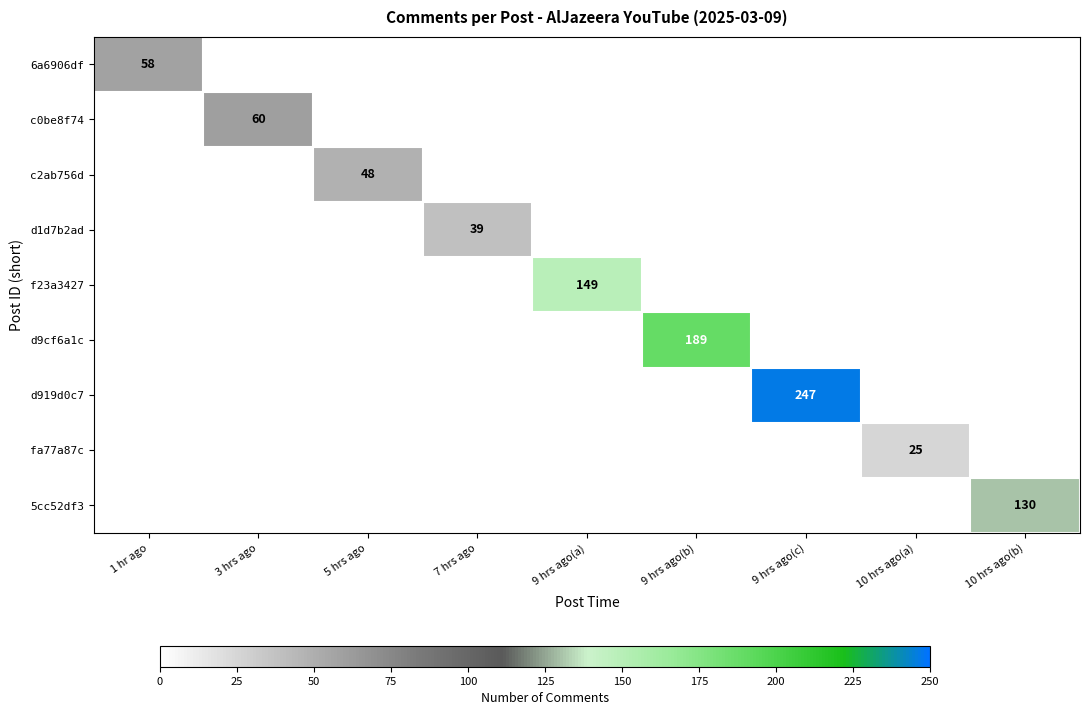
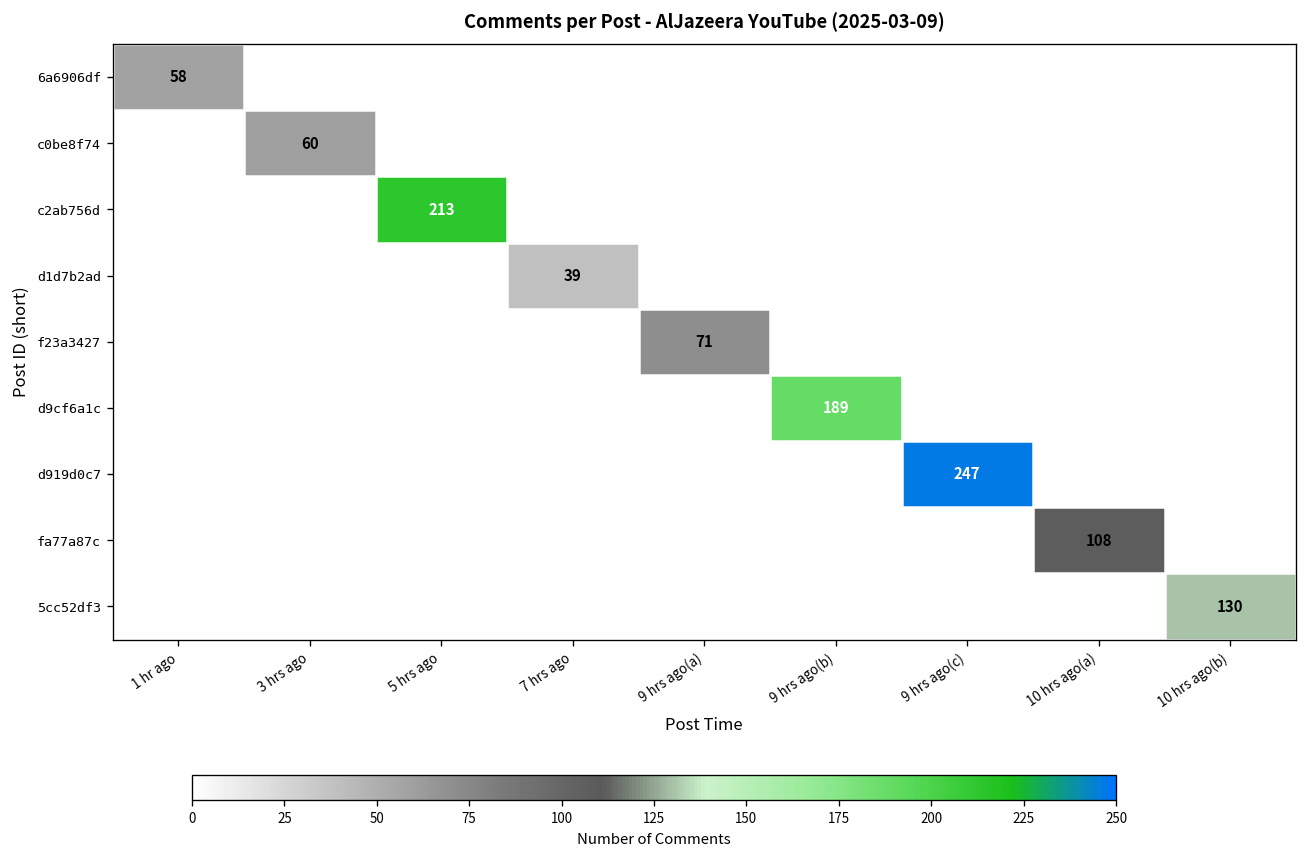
  {
    "6a6906df": {
      "1 hr ago": 58
    },
    "c0be8f74": {
      "3 hrs ago": 60
    },
    "c2ab756d": {
-     "5 hrs ago": 48
+     "5 hrs ago": 213
    },
    "d1d7b2ad": {
      "7 hrs ago": 39
    },
    "f23a3427": {
-     "9 hrs ago(a)": 149
+     "9 hrs ago(a)": 71
    },
    "d9cf6a1c": {
      "9 hrs ago(b)": 189
    },
    "d919d0c7": {
      "9 hrs ago(c)": 247
    },
    "fa77a87c": {
-     "10 hrs ago(a)": 25
+     "10 hrs ago(a)": 108
    },
    "5cc52df3": {
      "10 hrs ago(b)": 130
    }
  }
